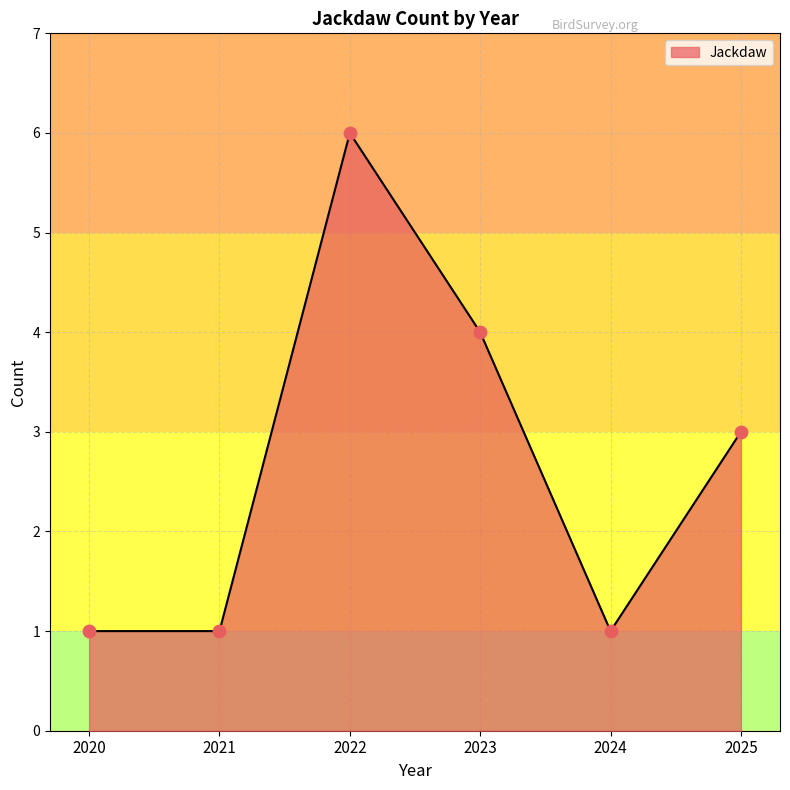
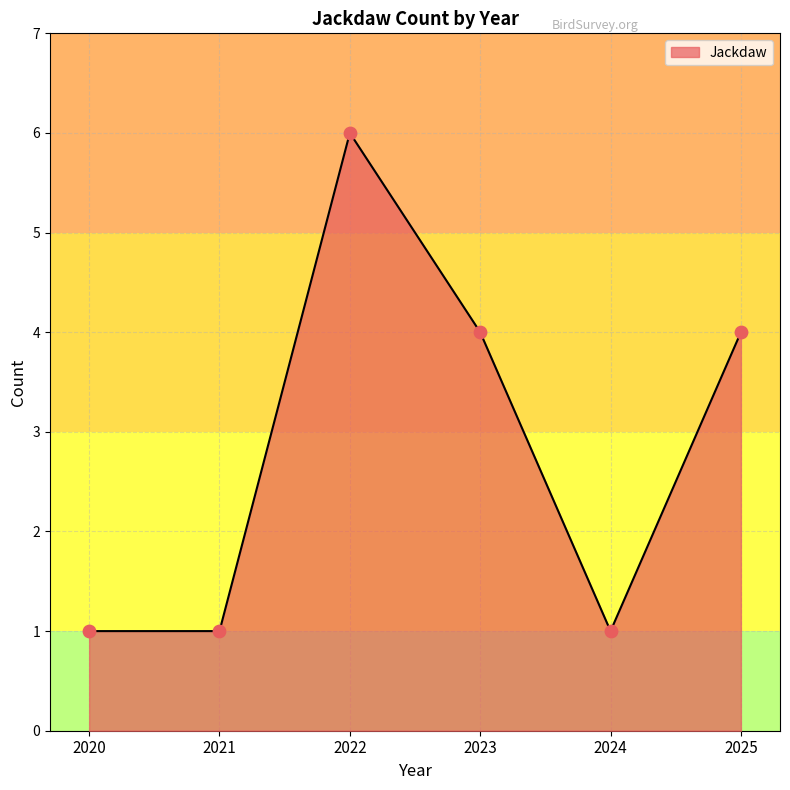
  {
    "2020": 1,
    "2021": 1,
    "2022": 6,
    "2023": 4,
    "2024": 1,
-   "2025": 3
+   "2025": 4
  }
